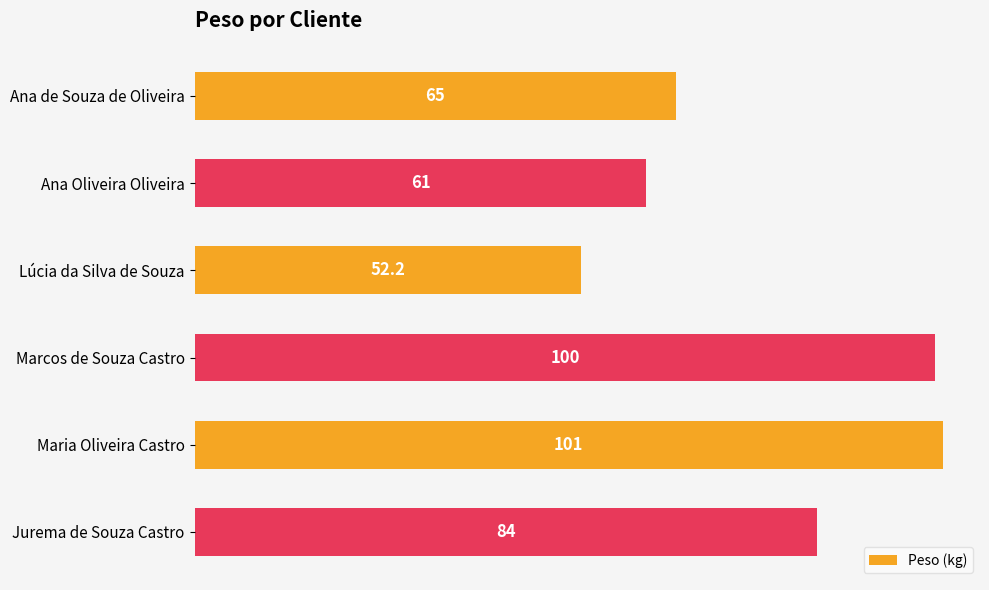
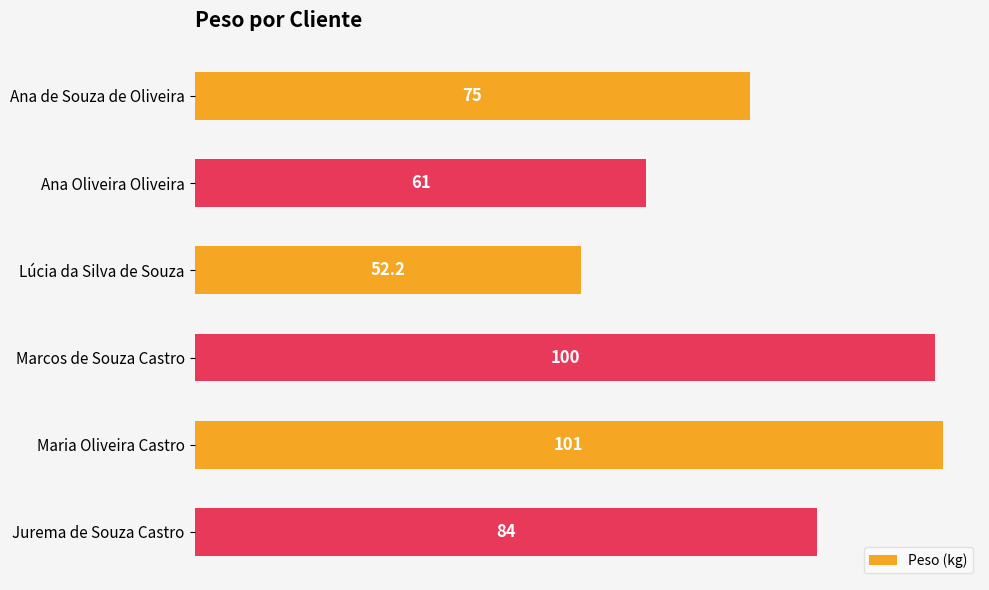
  {
-   "Ana de Souza de Oliveira": 65,
+   "Ana de Souza de Oliveira": 75,
    "Ana Oliveira Oliveira": 61,
    "Lúcia da Silva de Souza": 52.2,
    "Marcos de Souza Castro": 100,
    "Maria Oliveira Castro": 101,
    "Jurema de Souza Castro": 84
  }
